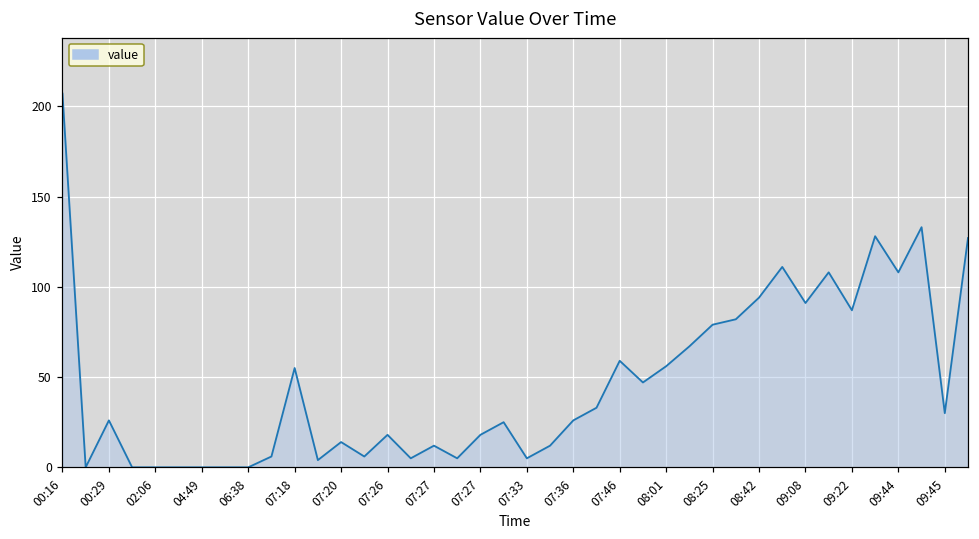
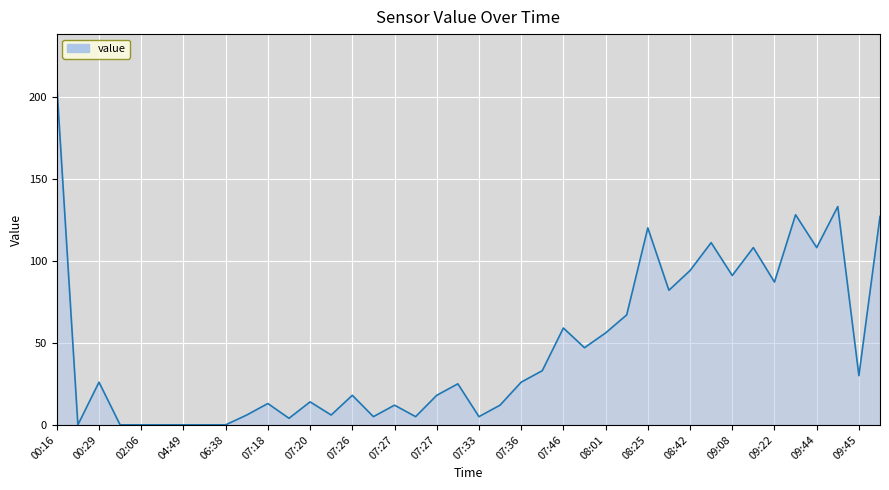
  {
    "00:16": 207,
    "02:06": 0,
    "04:49": 0,
    "06:38": 0,
-   "07:18": 55,
+   "07:18": 13,
    "07:33": 5,
    "07:46": 59,
    "08:01": 56,
-   "08:25": 79,
+   "08:25": 120,
    "08:42": 94,
    "09:22": 87
  }
